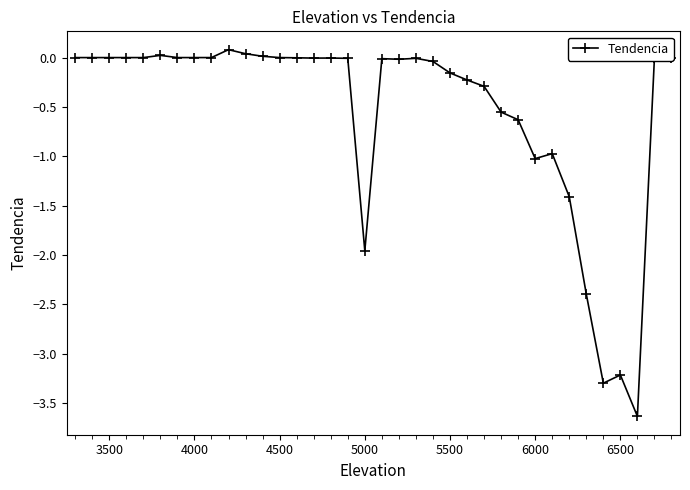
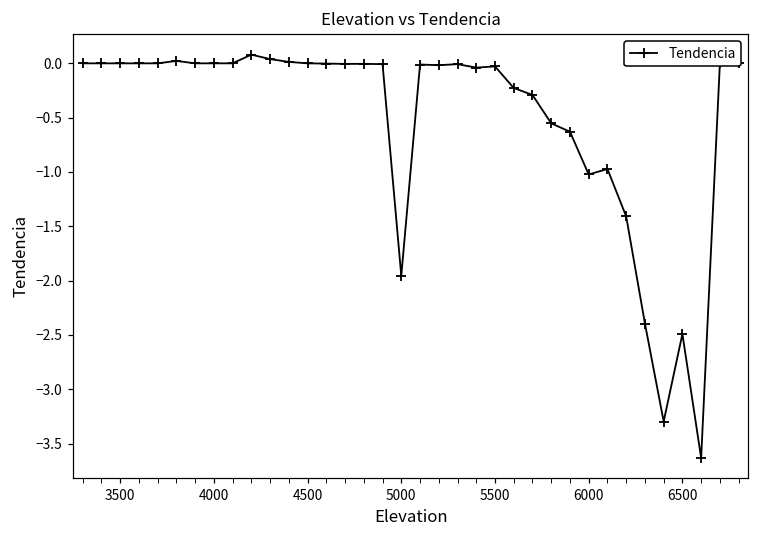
  {
    "3500": 0.0,
    "4000": 0.0,
    "4500": 0.0,
    "5000": -2.0,
-   "5500": -0.2,
+   "5500": 0.0,
    "6000": -1.0,
-   "6500": -3.2
+   "6500": -2.5
  }
